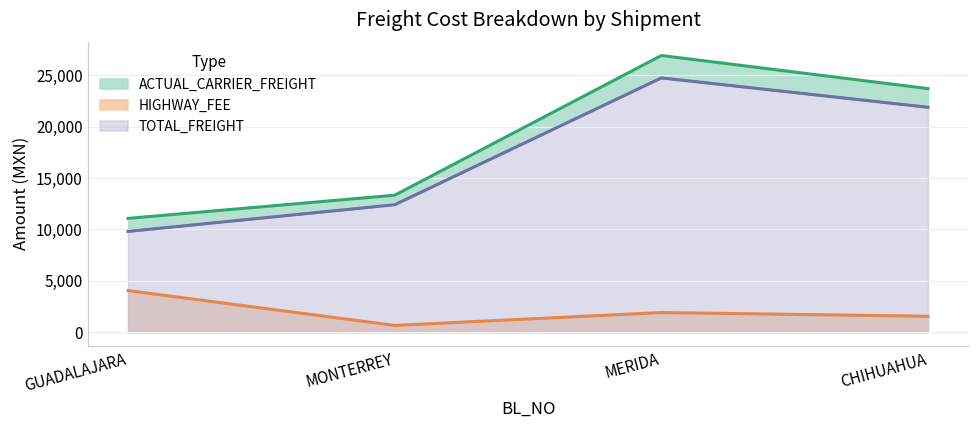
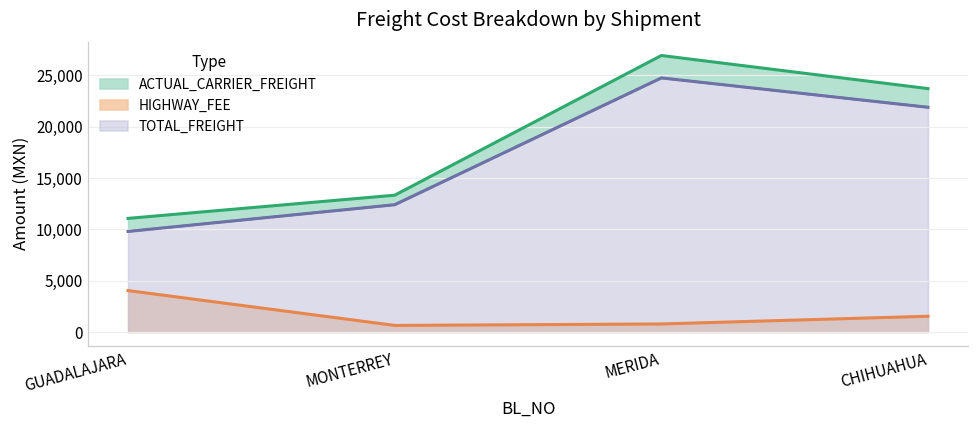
  {
    "HIGHWAY_FEE": {
      "GUADALAJARA": "4,000",
      "MONTERREY": "1,000",
-     "MERIDA": "2,000",
+     "MERIDA": "1,000",
      "CHIHUAHUA": "2,000"
    }
  }
